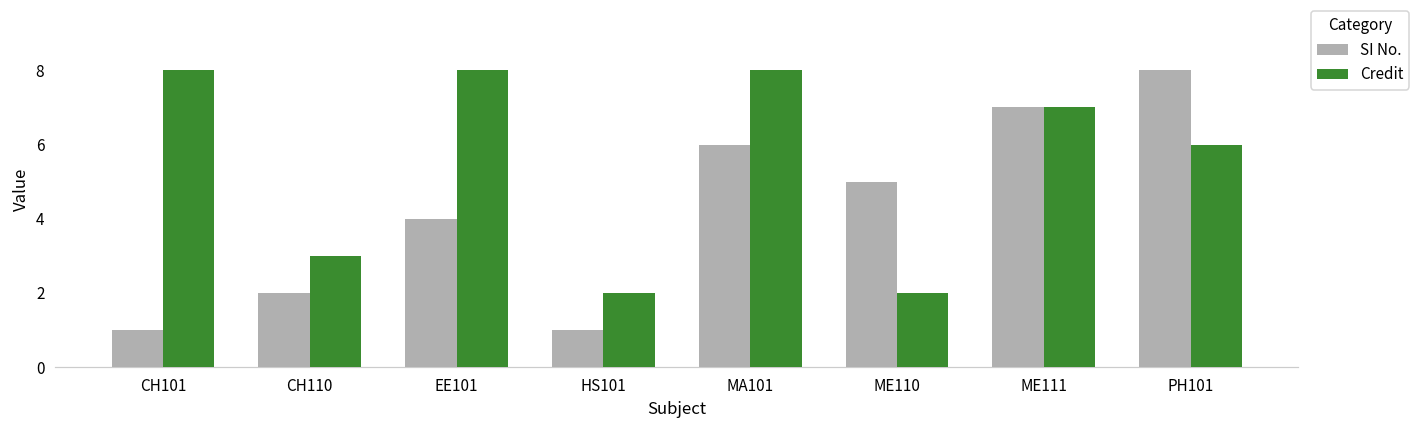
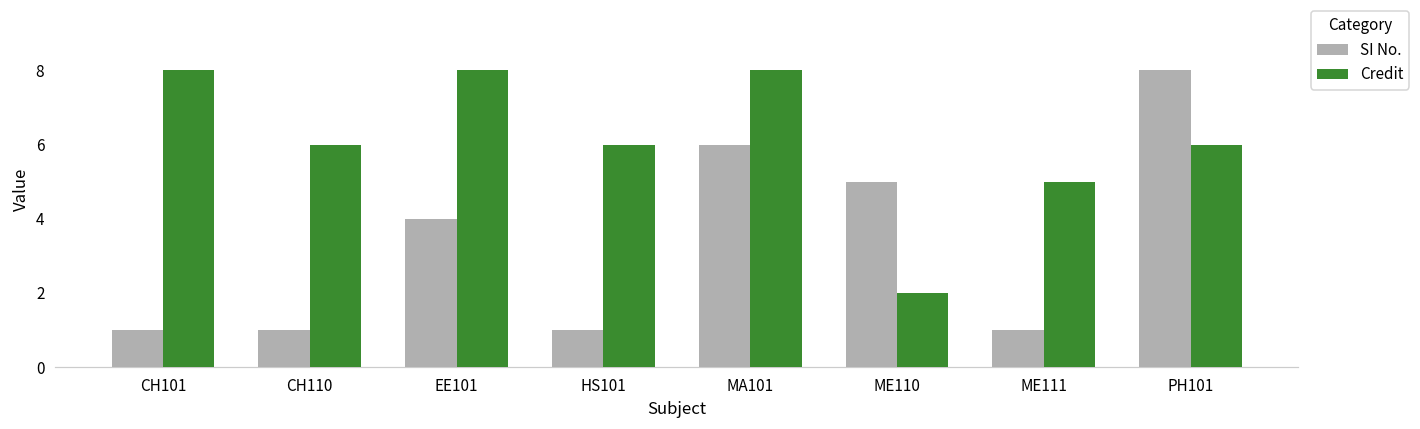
  {
    "SI No.": {
      "CH101": 1,
-     "CH110": 2,
+     "CH110": 1,
      "EE101": 4,
      "HS101": 1,
      "MA101": 6,
      "ME110": 5,
-     "ME111": 7,
+     "ME111": 1,
      "PH101": 8
    },
    "Credit": {
      "CH101": 8,
-     "CH110": 3,
+     "CH110": 6,
      "EE101": 8,
-     "HS101": 2,
+     "HS101": 6,
      "MA101": 8,
      "ME110": 2,
-     "ME111": 7,
+     "ME111": 5,
      "PH101": 6
    }
  }
